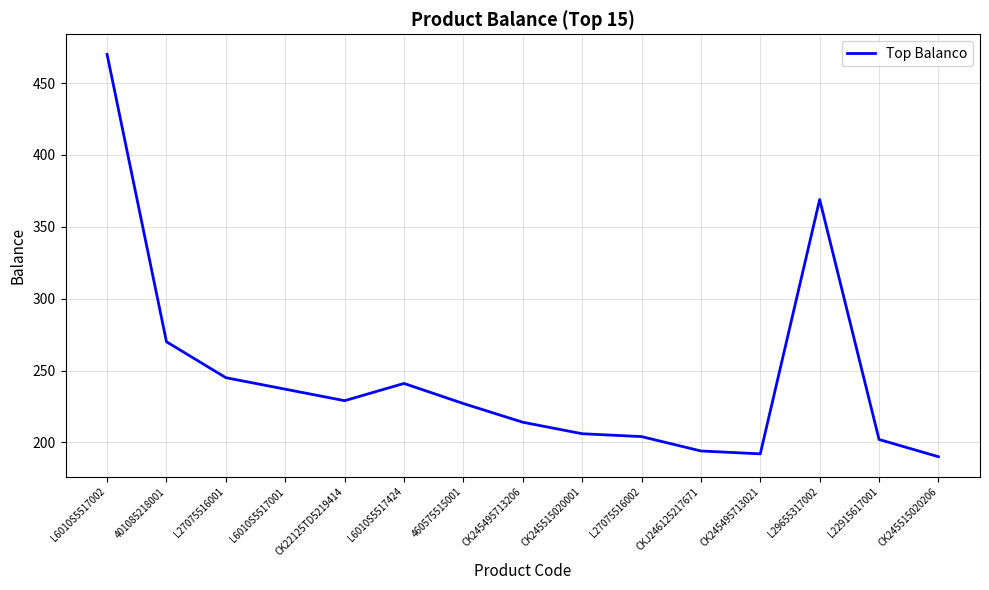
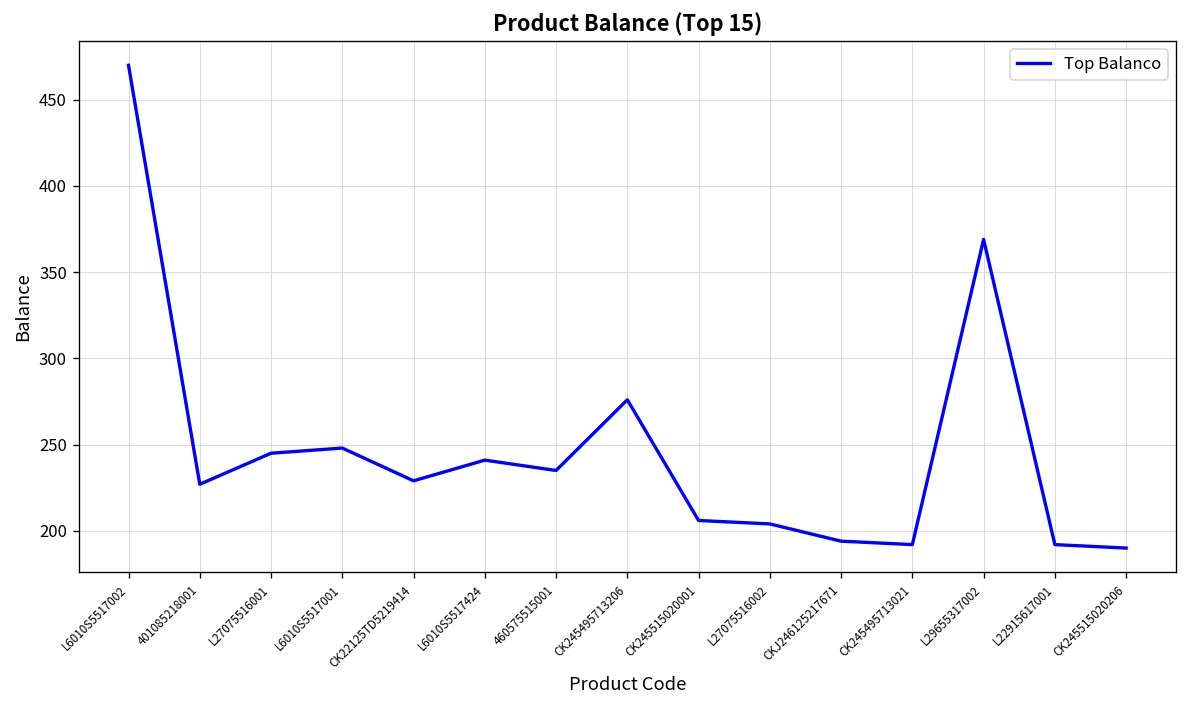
  {
    "L6010S5517002": 470,
-   "401085218001": 270,
+   "401085218001": 227,
    "L27075516001": 245,
-   "L6010S5517001": 237,
+   "L6010S5517001": 248,
    "CK22125TD5219414": 229,
    "L6010S5517424": 241,
-   "460575515001": 227,
-   "CK245495713206": 214,
+   "460575515001": 235,
+   "CK245495713206": 276,
    "CK245515020001": 206,
    "L27075516002": 204,
    "CKJ246125217671": 194,
    "CK245495713021": 192,
    "L29655317002": 369,
-   "L22915617001": 202,
+   "L22915617001": 192,
    "CK245515020206": 190
  }
